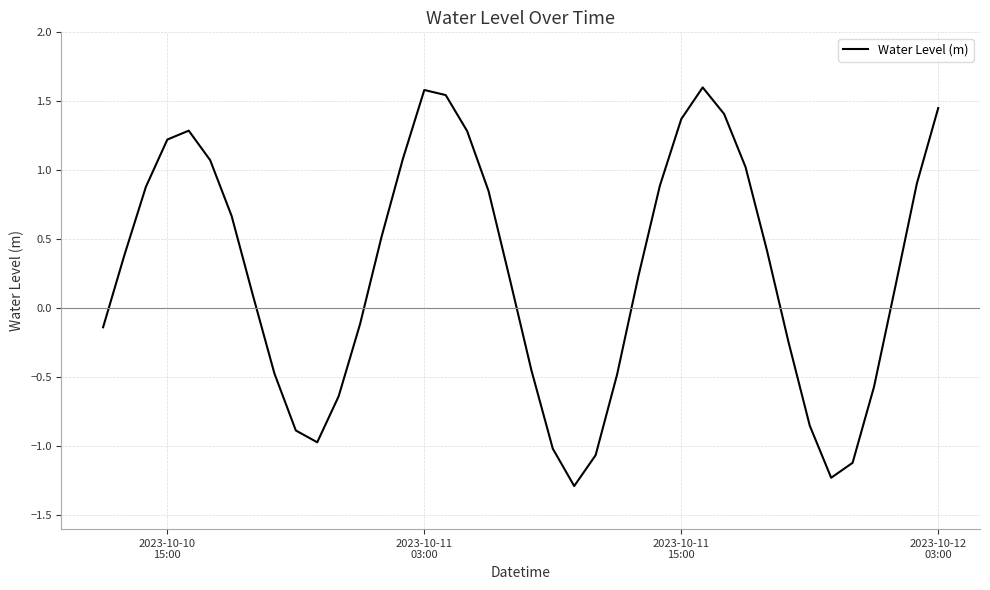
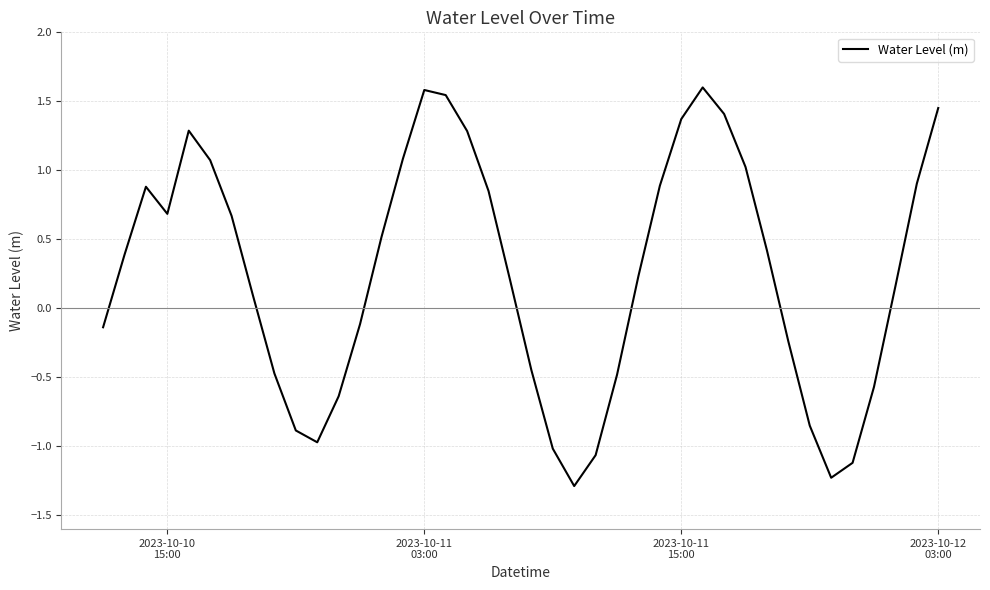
  {
-   "2023-10-10 15:00": 1.22,
+   "2023-10-10 15:00": 0.68,
    "2023-10-11 03:00": 1.58,
    "2023-10-11 15:00": 1.37,
    "2023-10-12 03:00": 1.45
  }
